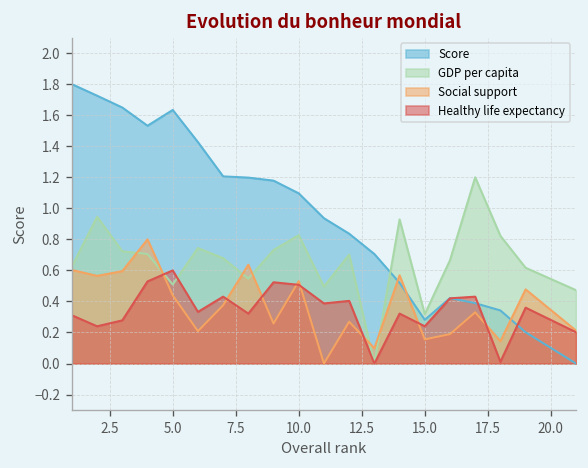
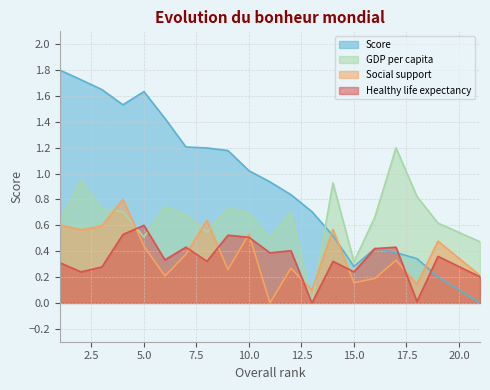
  {
    "Score": {
      "5.0": 1.63,
-     "10.0": 1.10,
+     "10.0": 1.02,
      "15.0": 0.28
    },
    "GDP per capita": {
      "5.0": 0.51,
-     "10.0": 0.83,
+     "10.0": 0.70,
      "15.0": 0.32
    },
    "Social support": {
      "5.0": 0.44,
      "10.0": 0.53,
      "15.0": 0.16
    },
    "Healthy life expectancy": {
      "5.0": 0.60,
      "10.0": 0.51,
      "15.0": 0.24
    }
  }
